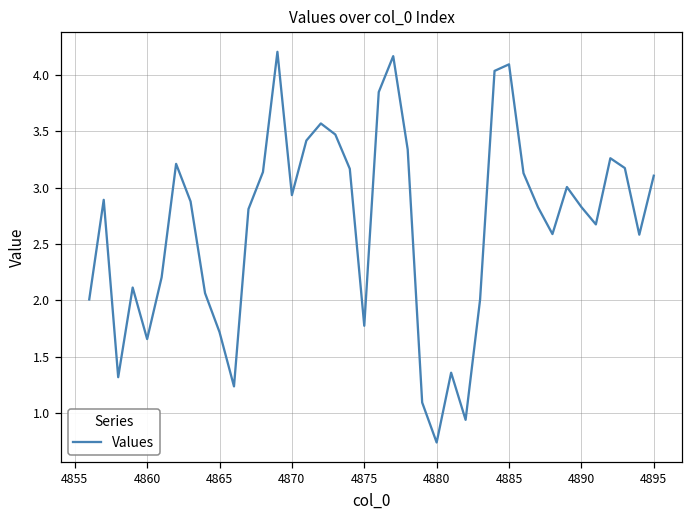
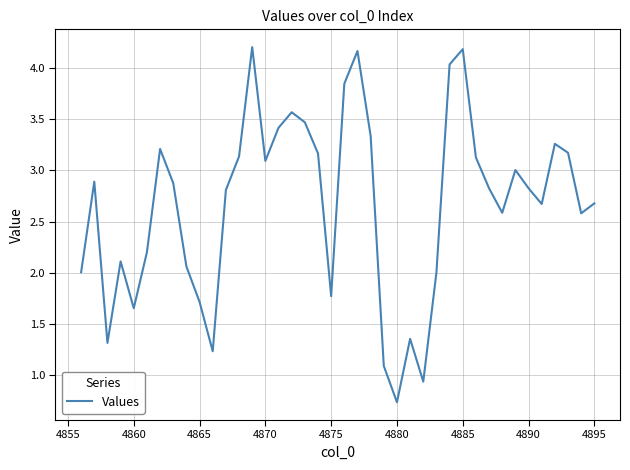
  {
    "4860": 1.66,
    "4865": 1.72,
-   "4870": 2.93,
+   "4870": 3.09,
    "4875": 1.77,
    "4880": 0.74,
-   "4885": 4.09,
+   "4885": 4.18,
    "4890": 2.83,
-   "4895": 3.10
+   "4895": 2.68
  }
